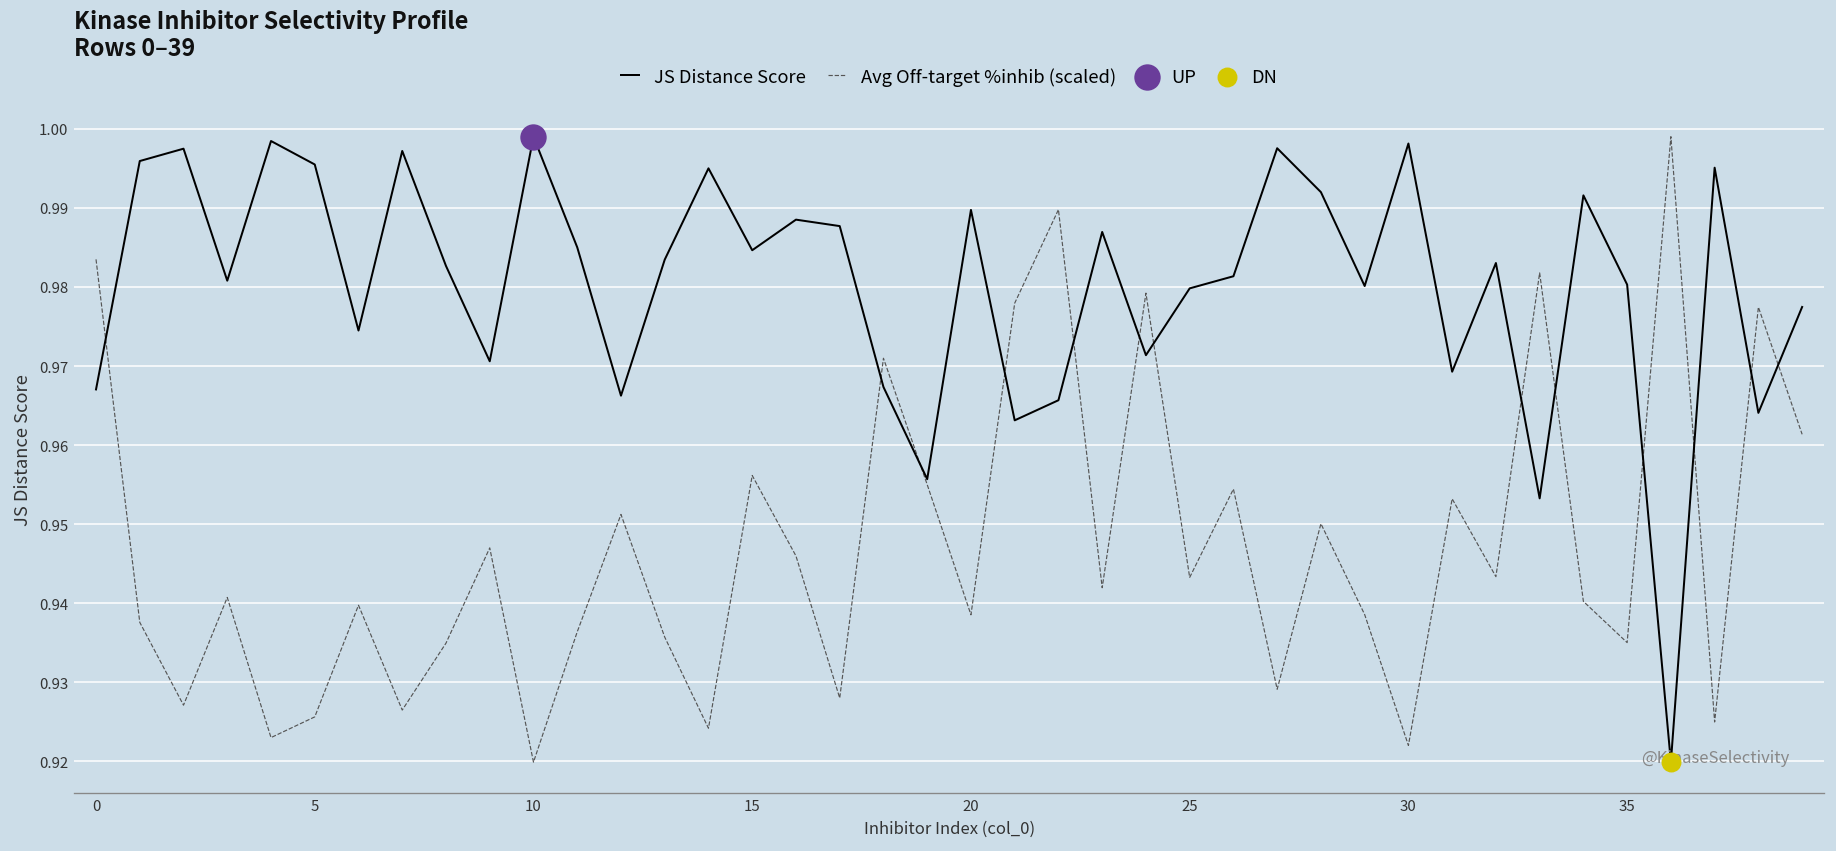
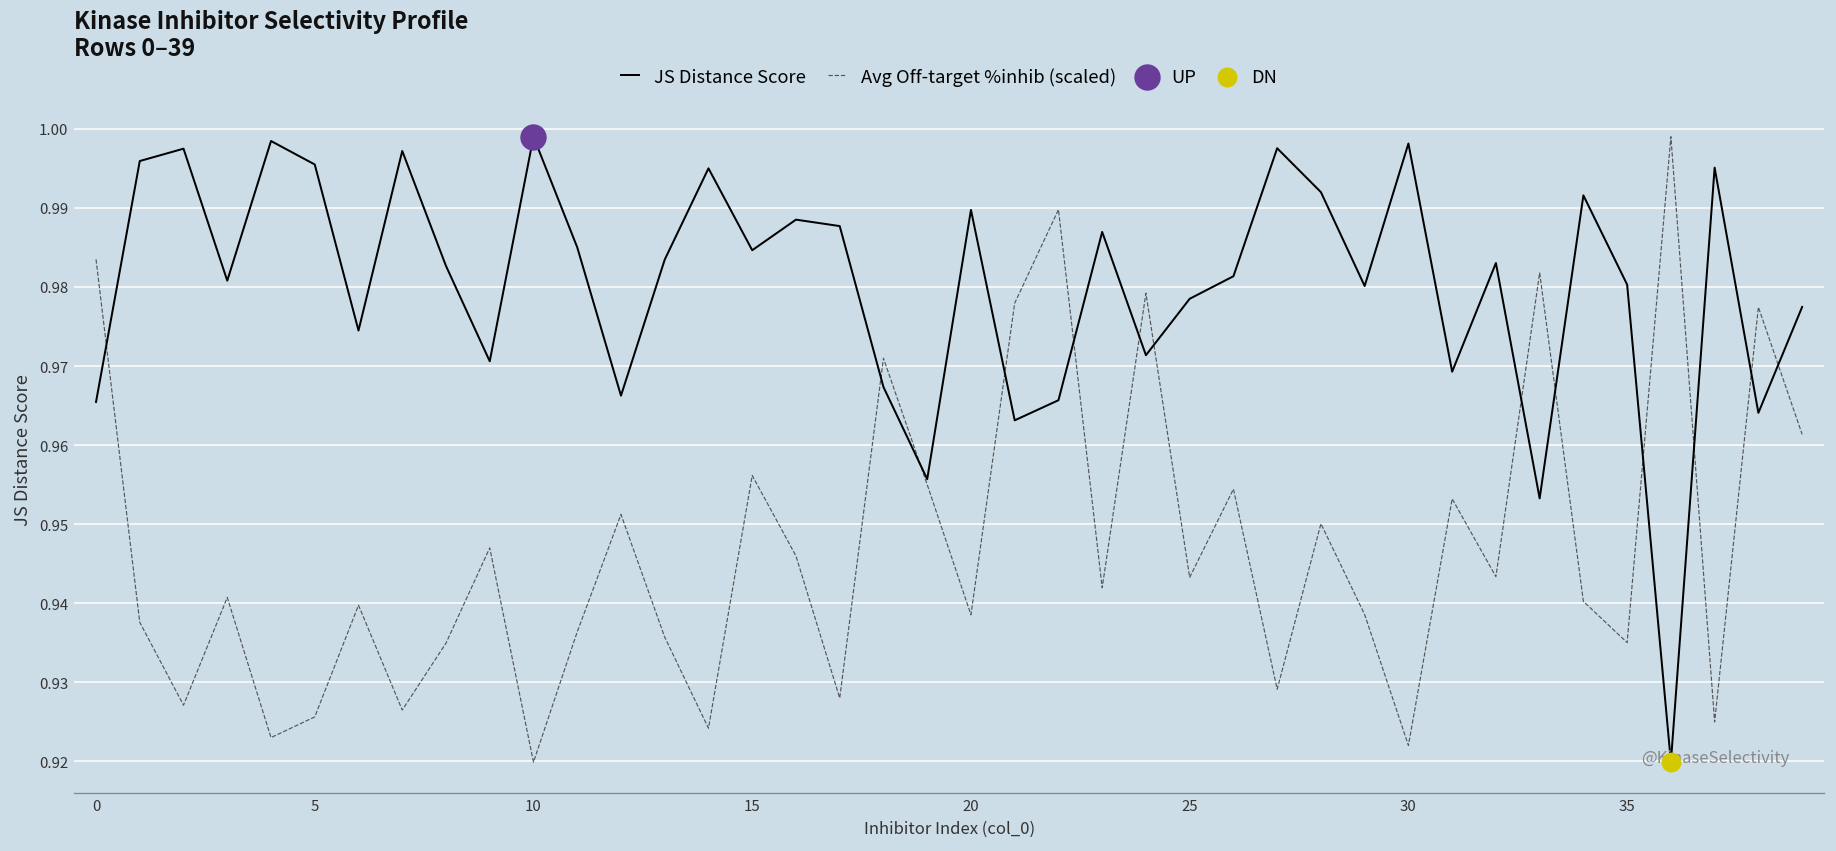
  {
    "JS Distance Score": {
-     "0": 0.967,
+     "0": 0.965,
      "5": 0.995,
      "15": 0.985,
      "20": 0.990,
-     "25": 0.980,
+     "25": 0.979,
      "30": 0.998,
      "35": 0.980
    },
    "Avg Off-target %inhib (scaled)": {
      "0": 0.983,
      "5": 0.926,
      "10": 0.920,
      "15": 0.956,
      "20": 0.939,
      "25": 0.943,
      "30": 0.922,
      "35": 0.935
    }
  }
